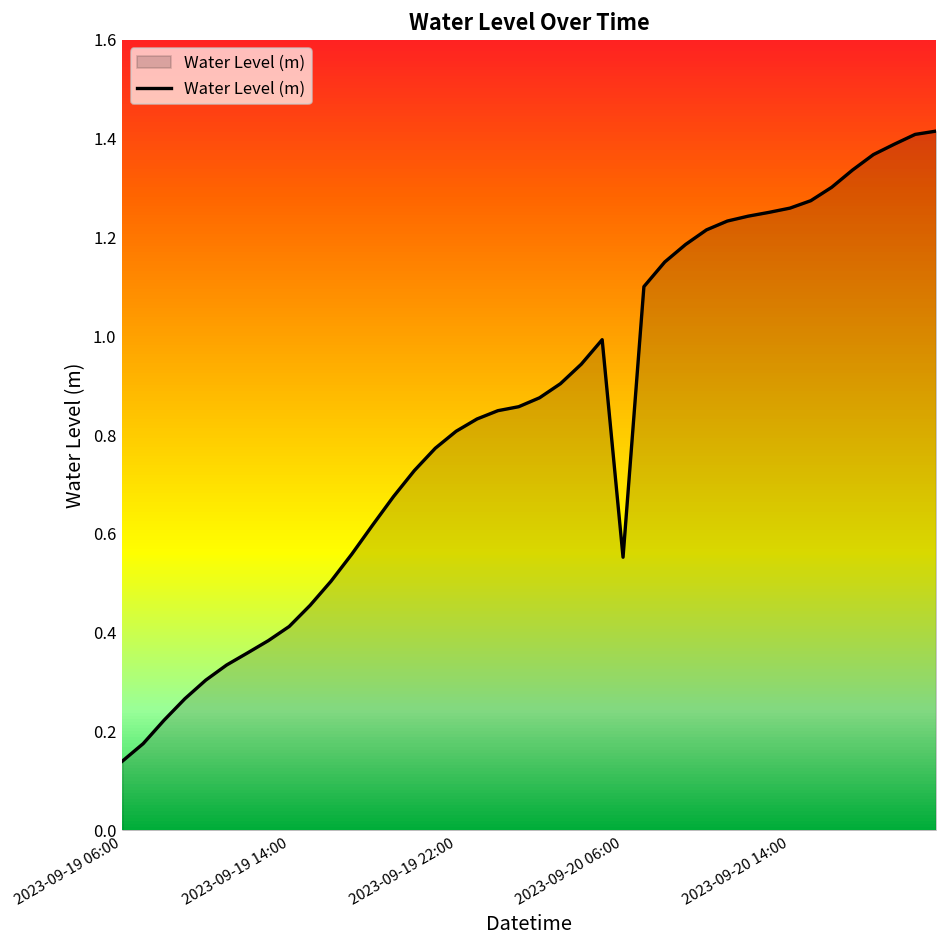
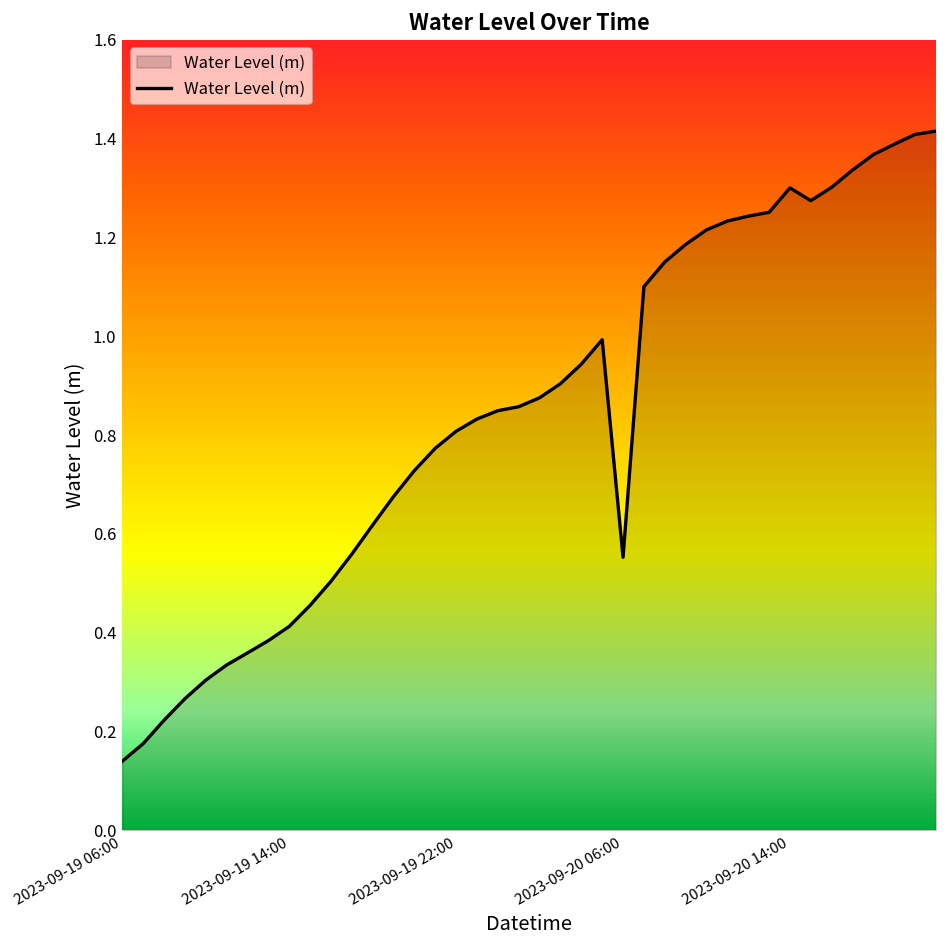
  {
    "2023-09-19 06:00": 0.14,
    "2023-09-19 14:00": 0.41,
    "2023-09-19 22:00": 0.81,
    "2023-09-20 06:00": 0.55,
-   "2023-09-20 14:00": 1.26
+   "2023-09-20 14:00": 1.30
  }
